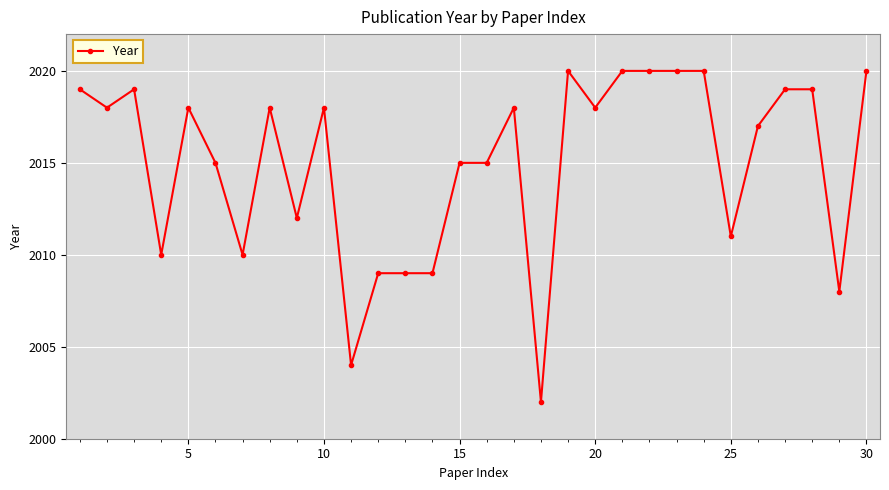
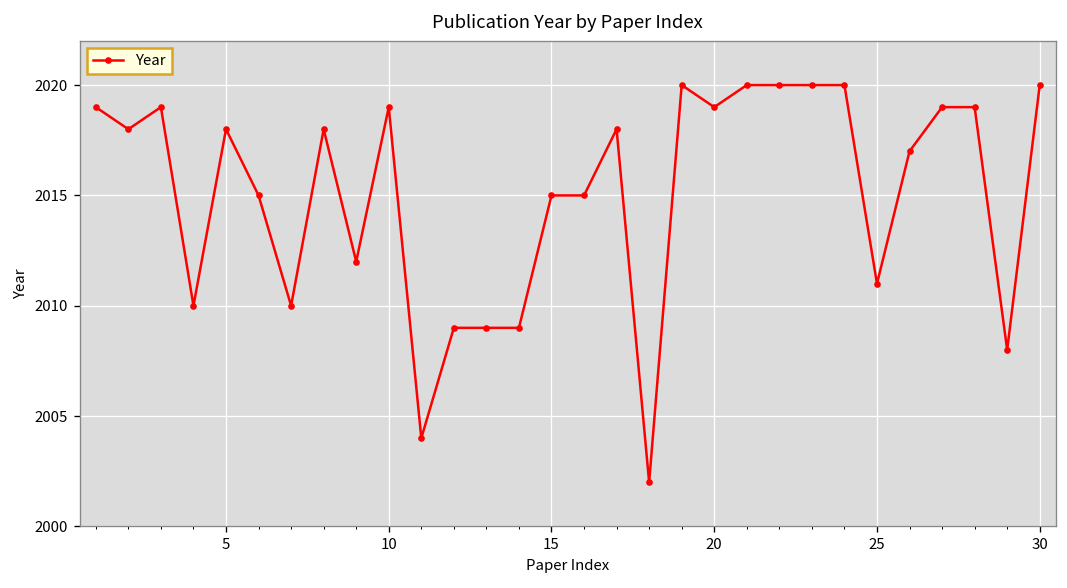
  {
    "5": 2018,
-   "10": 2018,
+   "10": 2019,
    "15": 2015,
-   "20": 2018,
+   "20": 2019,
    "25": 2011,
    "30": 2020
  }
